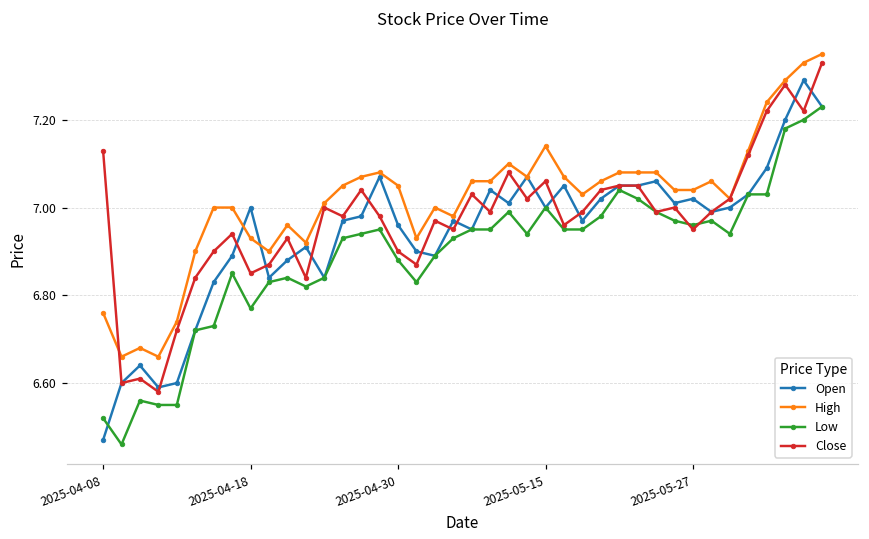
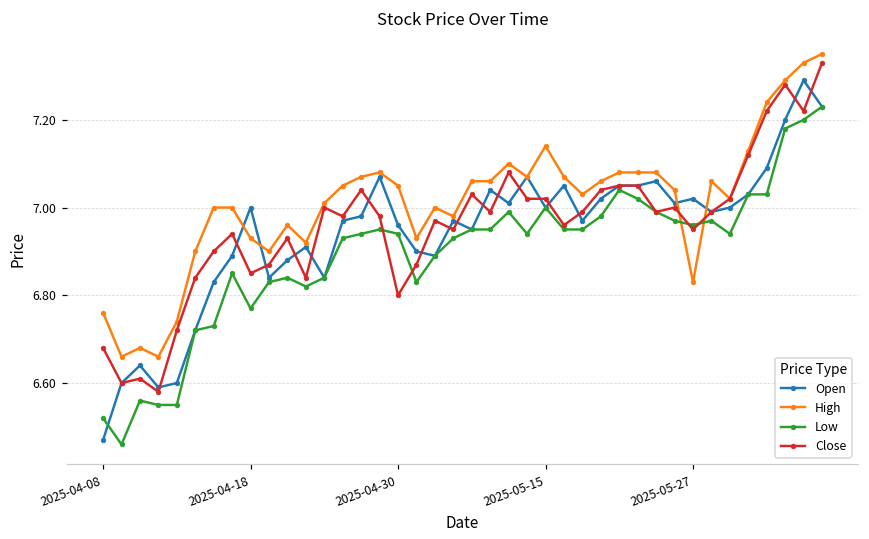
  {
    "Open": {
      "2025-04-08": 6.47,
      "2025-04-18": 7.00,
      "2025-04-30": 6.96,
      "2025-05-27": 7.02
    },
    "High": {
      "2025-04-08": 6.76,
      "2025-04-18": 6.93,
      "2025-04-30": 7.05,
      "2025-05-15": 7.14,
-     "2025-05-27": 7.04
+     "2025-05-27": 6.83
    },
    "Low": {
      "2025-04-08": 6.52,
      "2025-04-18": 6.77,
-     "2025-04-30": 6.88,
+     "2025-04-30": 6.94,
      "2025-05-27": 6.96
    },
    "Close": {
-     "2025-04-08": 7.13,
+     "2025-04-08": 6.68,
      "2025-04-18": 6.85,
-     "2025-04-30": 6.9,
-     "2025-05-15": 7.06,
+     "2025-04-30": 6.8,
+     "2025-05-15": 7.02,
      "2025-05-27": 6.95
    }
  }
